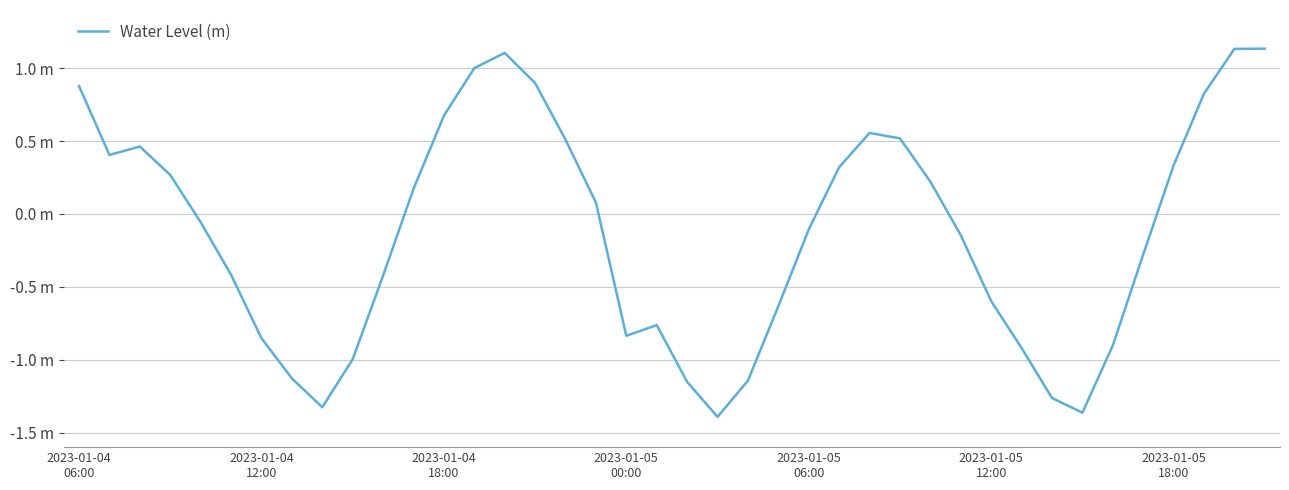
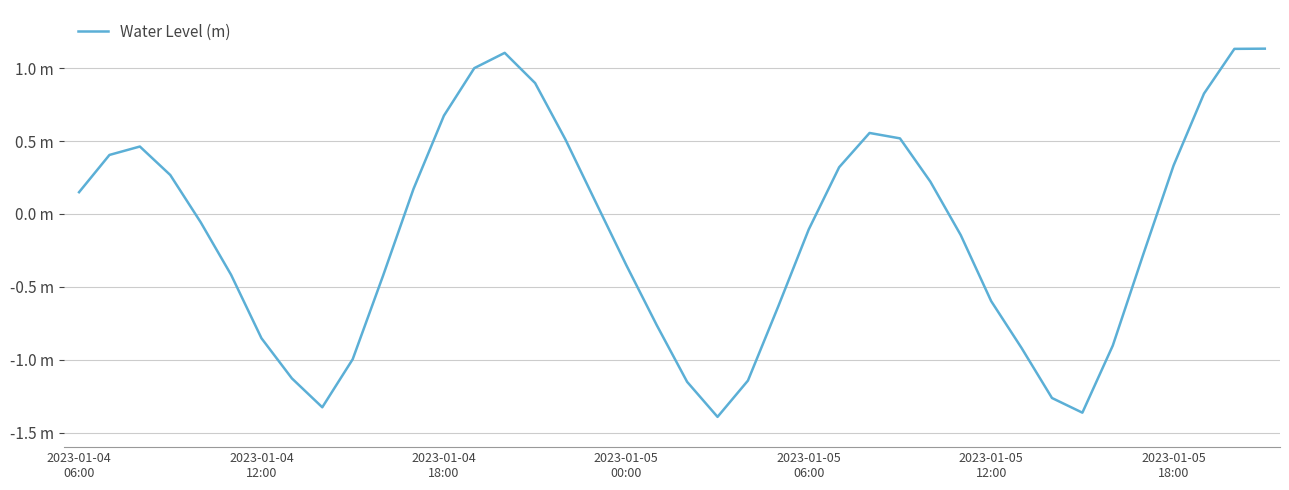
  {
-   "2023-01-04 06:00": "0.88 m",
+   "2023-01-04 06:00": "0.15 m",
    "2023-01-04 12:00": "-0.85 m",
    "2023-01-04 18:00": "0.67 m",
-   "2023-01-05 00:00": "-0.84 m",
+   "2023-01-05 00:00": "-0.35 m",
    "2023-01-05 06:00": "-0.11 m",
    "2023-01-05 12:00": "-0.60 m",
    "2023-01-05 18:00": "0.33 m"
  }
